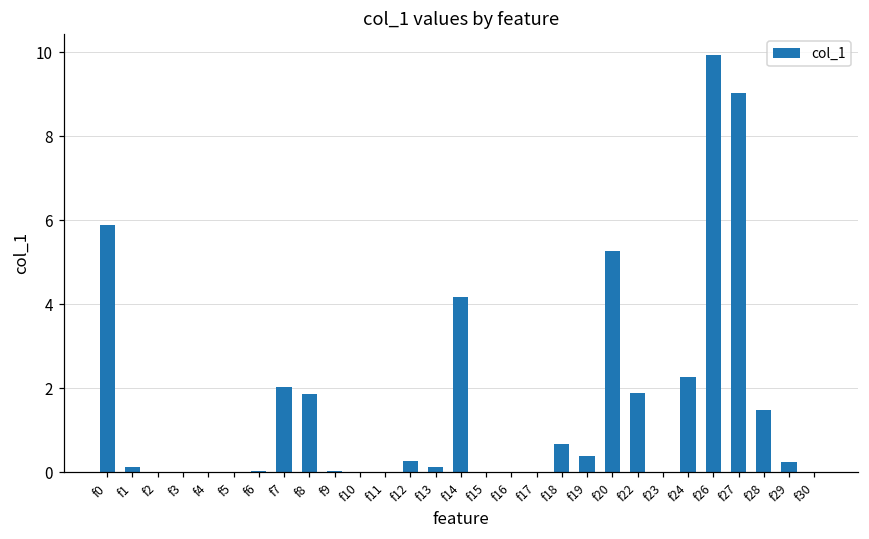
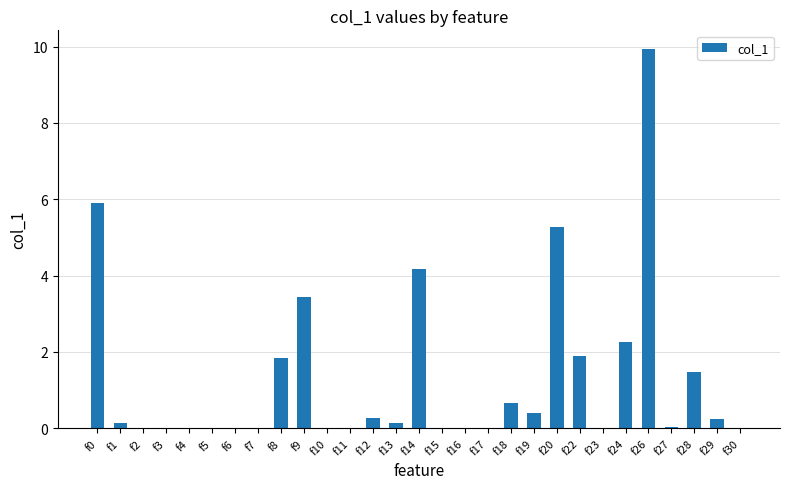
  {
    "f0": 5.9,
    "f1": 0.1,
-   "f7": 2.0,
+   "f7": 0.0,
    "f8": 1.8,
-   "f9": 0.0,
+   "f9": 3.4,
    "f12": 0.3,
    "f13": 0.1,
    "f14": 4.2,
    "f18": 0.7,
    "f19": 0.4,
    "f20": 5.3,
    "f22": 1.9,
    "f24": 2.3,
    "f26": 9.9,
-   "f27": 9.0,
+   "f27": 0.0,
    "f28": 1.5,
    "f29": 0.2
  }
